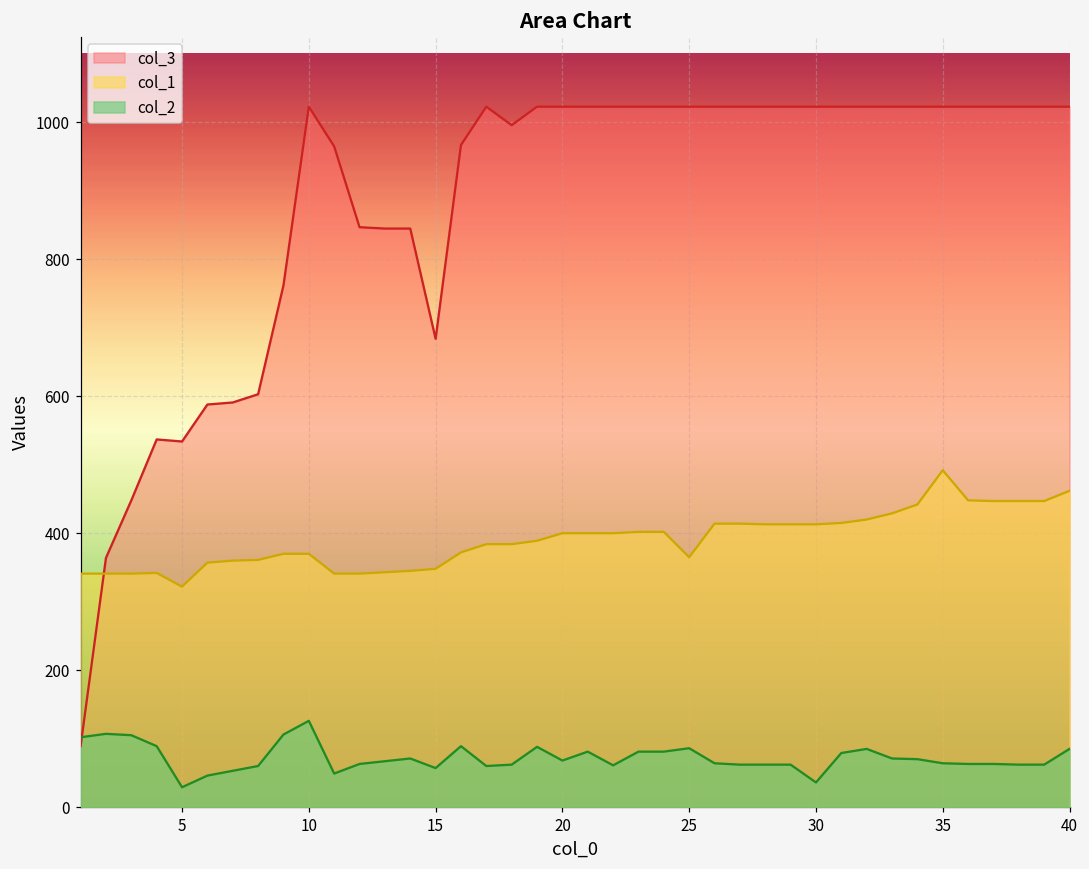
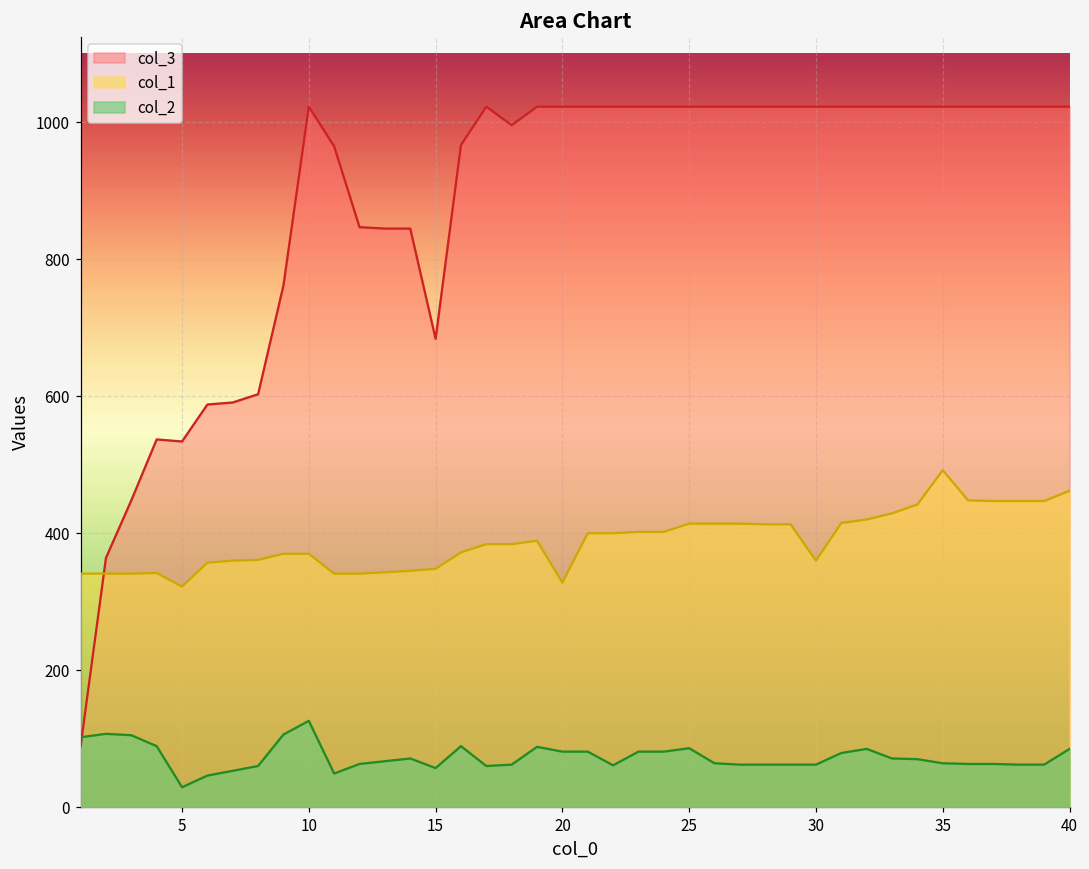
  {
    "col_3": {
      "5": 530,
      "10": 1020,
      "15": 680,
      "20": 1020,
      "25": 1020,
      "30": 1020,
      "35": 1020,
      "40": 1020
    },
    "col_1": {
      "5": 320,
      "10": 370,
      "15": 350,
-     "20": 400,
-     "25": 370,
-     "30": 410,
+     "20": 330,
+     "25": 410,
+     "30": 360,
      "35": 490,
      "40": 460
    },
    "col_2": {
      "5": 30,
      "10": 130,
      "15": 60,
-     "20": 70,
+     "20": 80,
      "25": 90,
-     "30": 40,
+     "30": 60,
      "35": 60,
      "40": 90
    }
  }
